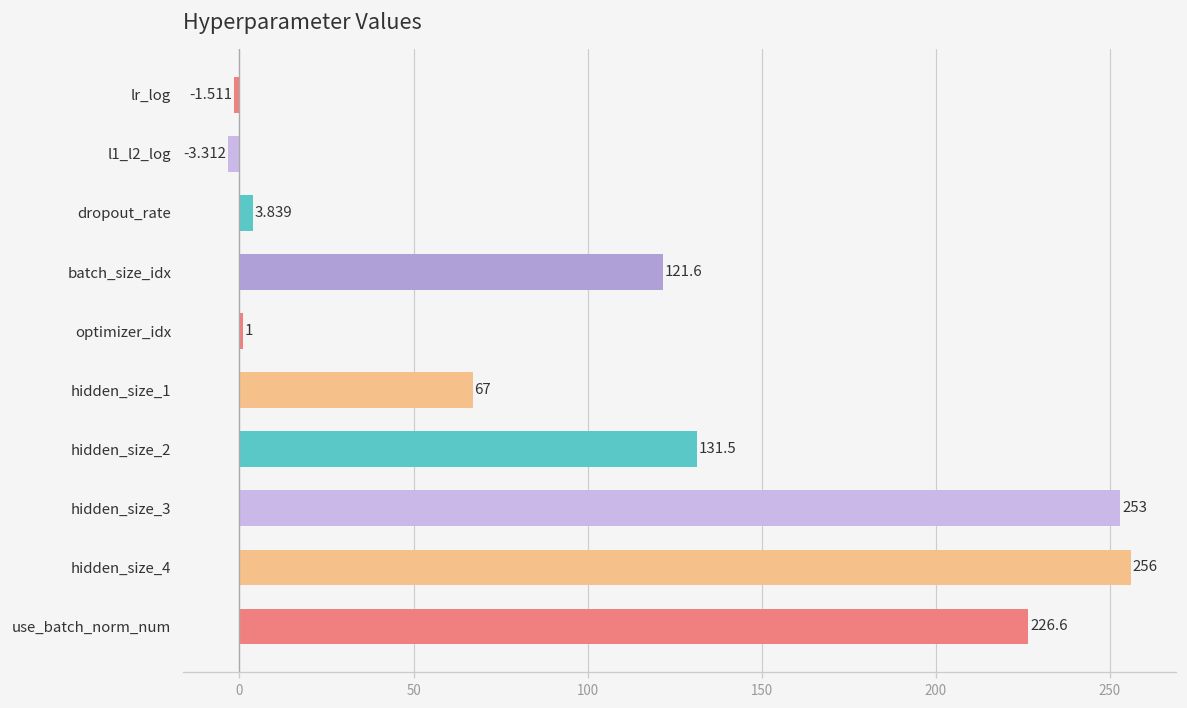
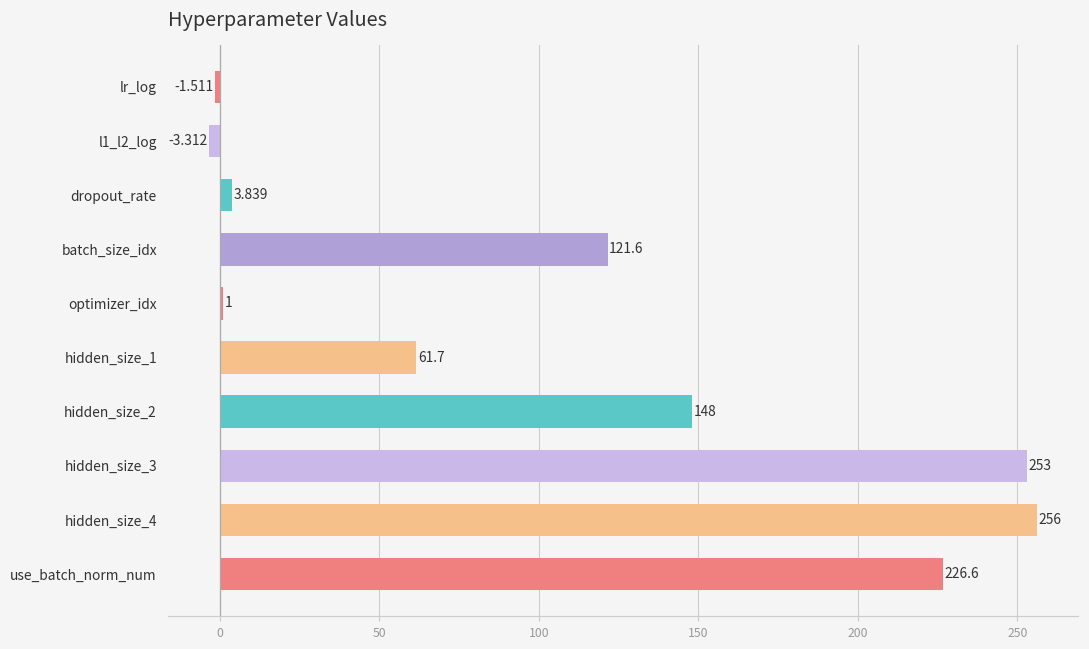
  {
    "lr_log": -1.511,
    "l1_l2_log": -3.312,
    "dropout_rate": 3.839,
    "batch_size_idx": 121.6,
    "optimizer_idx": 1,
-   "hidden_size_1": 67,
-   "hidden_size_2": 131.5,
+   "hidden_size_1": 61.7,
+   "hidden_size_2": 148,
    "hidden_size_3": 253,
    "hidden_size_4": 256,
    "use_batch_norm_num": 226.6
  }
